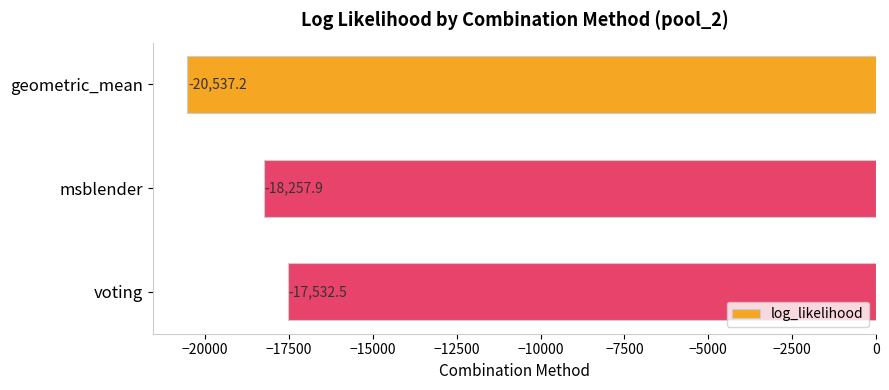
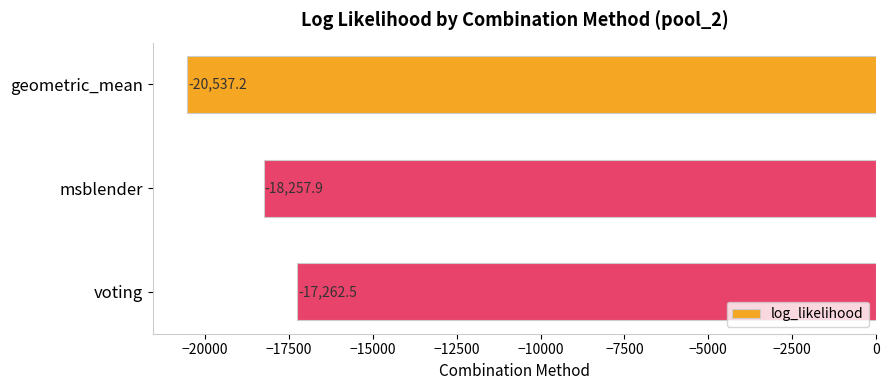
  {
    "geometric_mean": "-20,537.2",
    "msblender": "-18,257.9",
-   "voting": "-17,532.5"
+   "voting": "-17,262.5"
  }
